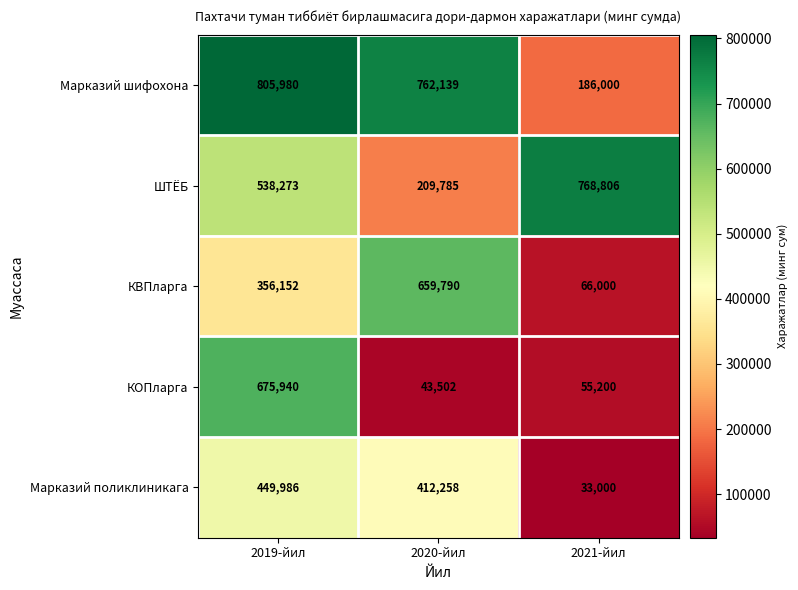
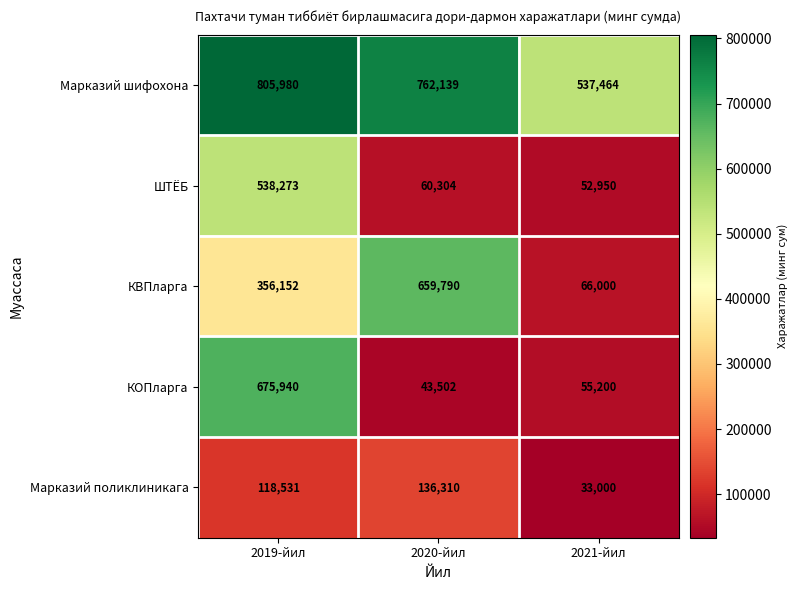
  {
    "Марказий шифохона": {
      "2019-йил": "805,980",
      "2020-йил": "762,139",
-     "2021-йил": "186,000"
+     "2021-йил": "537,464"
    },
    "ШТЁБ": {
      "2019-йил": "538,273",
-     "2020-йил": "209,785",
-     "2021-йил": "768,806"
+     "2020-йил": "60,304",
+     "2021-йил": "52,950"
    },
    "КВПларга": {
      "2019-йил": "356,152",
      "2020-йил": "659,790",
      "2021-йил": "66,000"
    },
    "КОПларга": {
      "2019-йил": "675,940",
      "2020-йил": "43,502",
      "2021-йил": "55,200"
    },
    "Марказий поликлиникага": {
-     "2019-йил": "449,986",
-     "2020-йил": "412,258",
+     "2019-йил": "118,531",
+     "2020-йил": "136,310",
      "2021-йил": "33,000"
    }
  }
